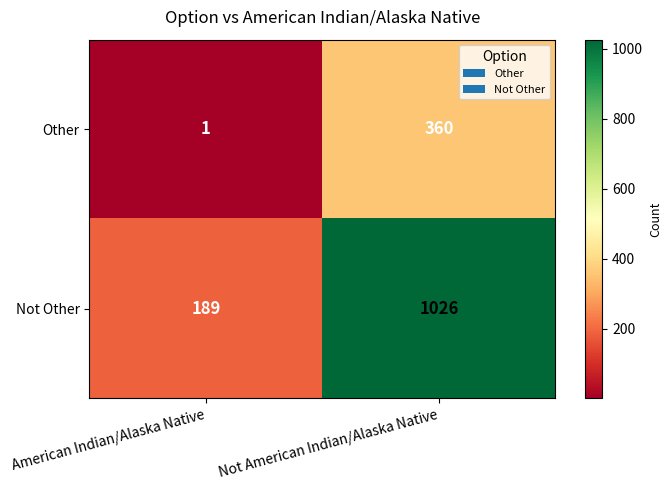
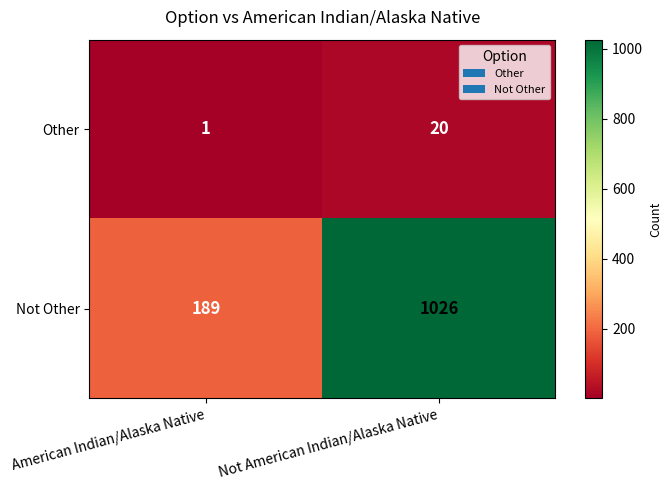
  {
    "Other": {
      "American Indian/Alaska Native": 1,
-     "Not American Indian/Alaska Native": 360
+     "Not American Indian/Alaska Native": 20
    },
    "Not Other": {
      "American Indian/Alaska Native": 189,
      "Not American Indian/Alaska Native": 1026
    }
  }
